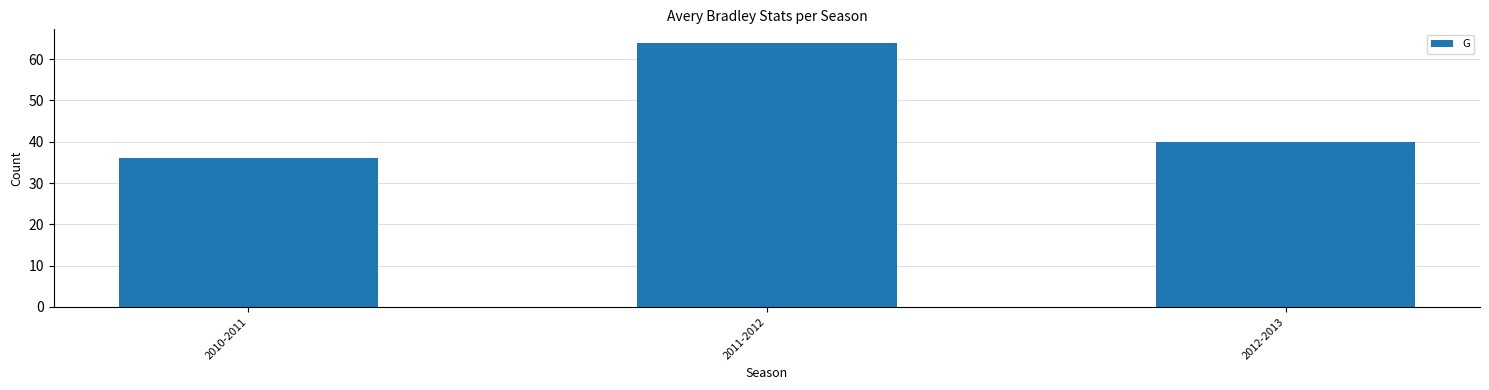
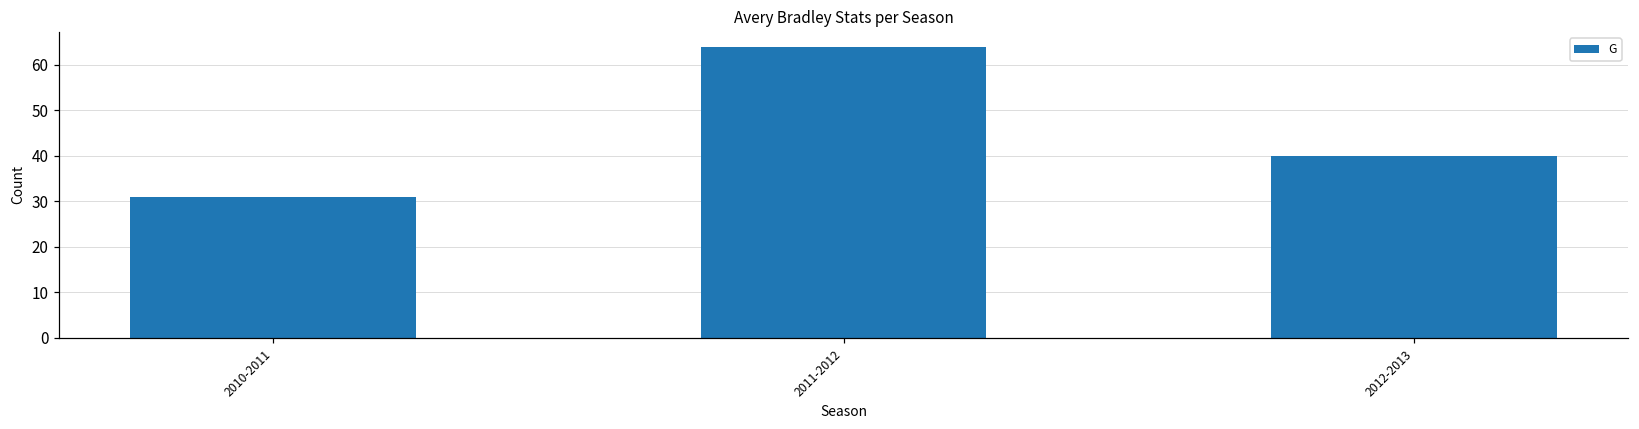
  {
-   "2010-2011": 36,
+   "2010-2011": 31,
    "2011-2012": 64,
    "2012-2013": 40
  }
